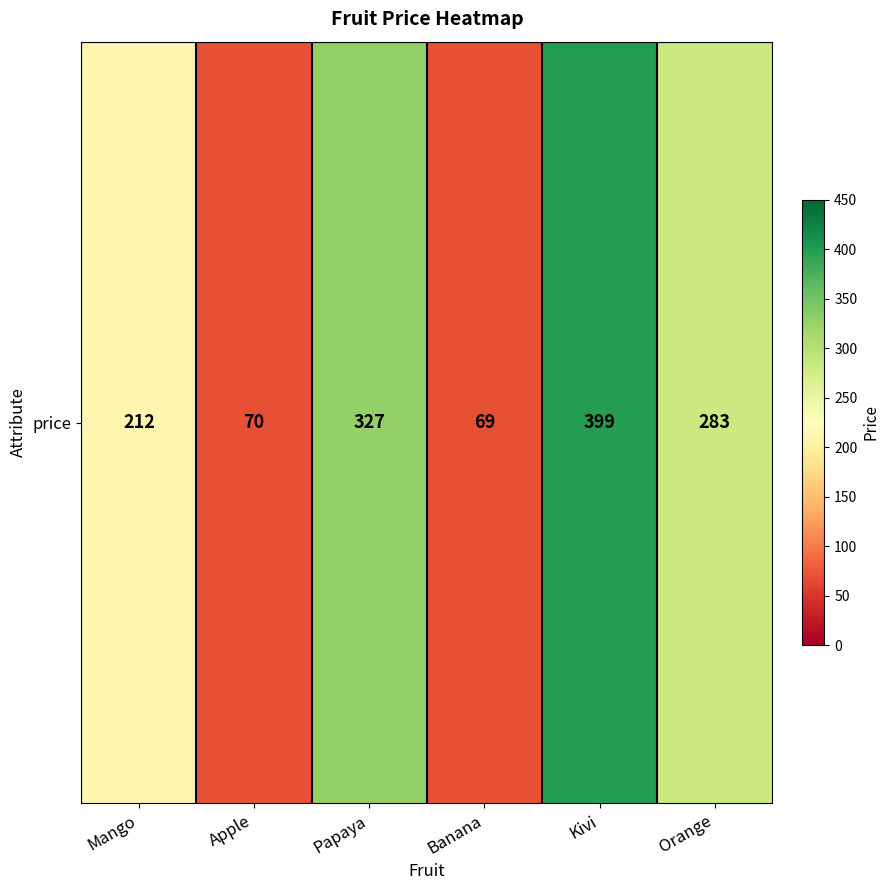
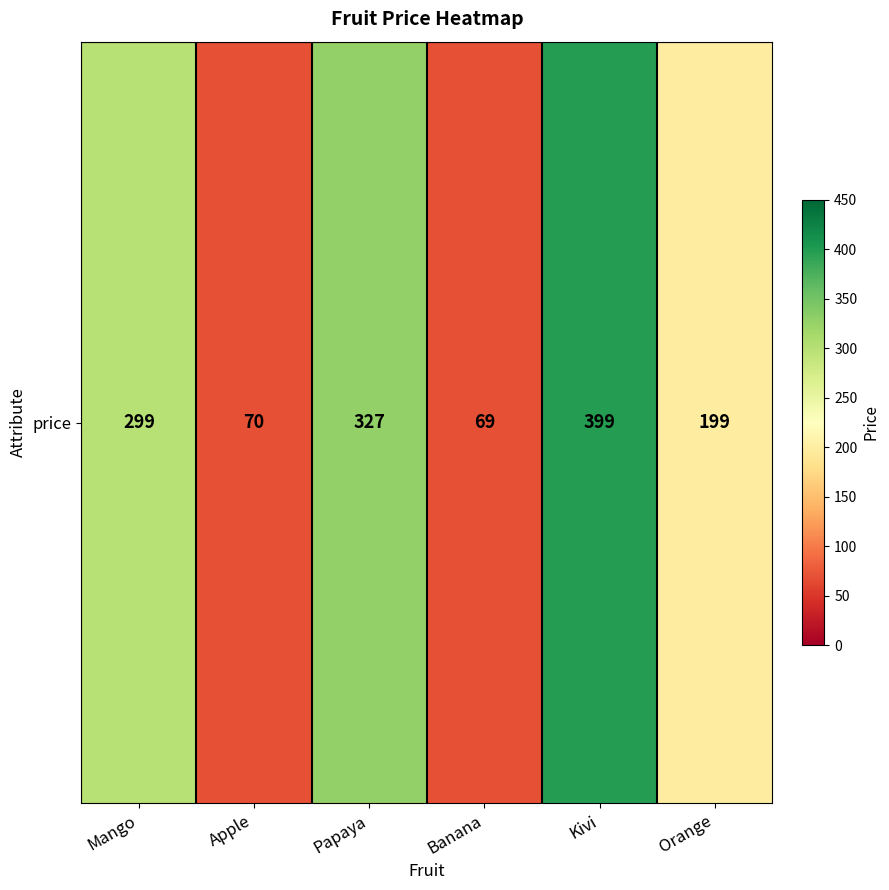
  {
    "price": {
-     "Mango": 212,
+     "Mango": 299,
      "Apple": 70,
      "Papaya": 327,
      "Banana": 69,
      "Kivi": 399,
-     "Orange": 283
+     "Orange": 199
    }
  }
